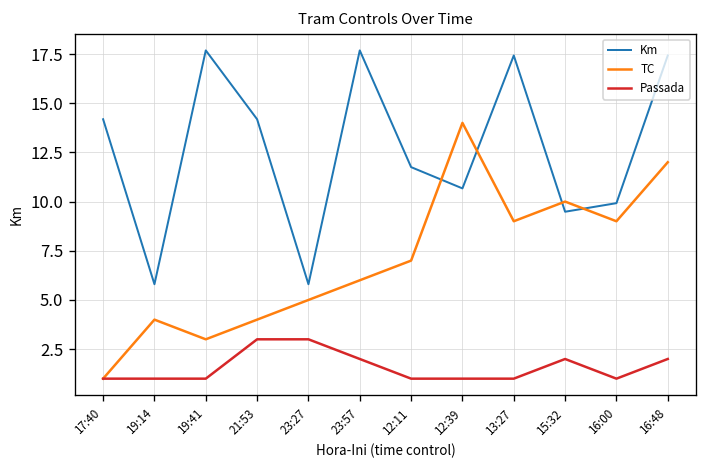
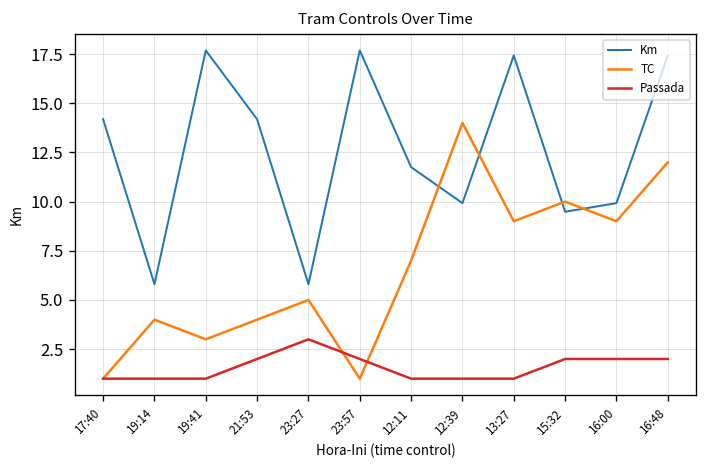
  {
    "Km": {
      "17:40": 14.2,
      "19:14": 5.8,
      "19:41": 17.7,
      "21:53": 14.2,
      "23:27": 5.8,
      "23:57": 17.7,
      "12:11": 11.8,
-     "12:39": 10.7,
+     "12:39": 9.9,
      "13:27": 17.4,
      "15:32": 9.5,
      "16:00": 9.9
    },
    "TC": {
      "19:14": 4,
      "19:41": 3,
      "21:53": 4,
      "23:27": 5,
-     "23:57": 6,
+     "23:57": 1,
      "12:11": 7,
      "12:39": 14,
      "13:27": 9,
      "15:32": 10,
      "16:00": 9,
      "16:48": 12
    },
    "Passada": {
      "19:14": 1,
      "19:41": 1,
-     "21:53": 3,
+     "21:53": 2,
      "23:27": 3,
      "23:57": 2,
      "12:11": 1,
      "12:39": 1,
      "13:27": 1,
      "15:32": 2,
-     "16:00": 1,
+     "16:00": 2,
      "16:48": 2
    }
  }
